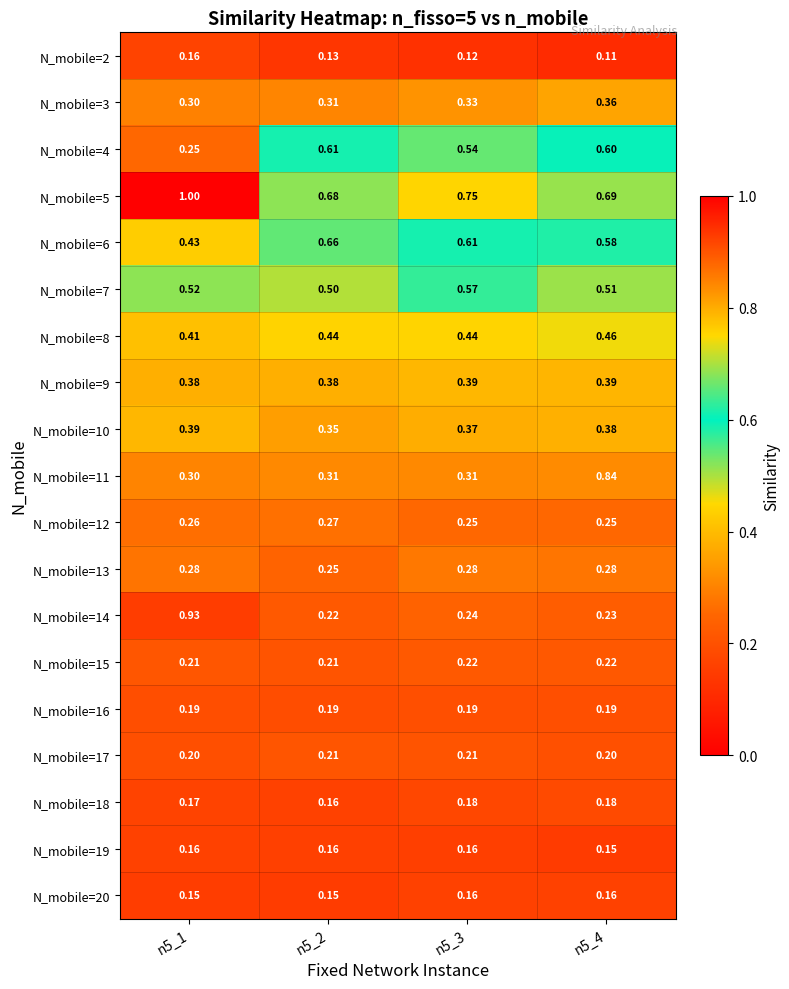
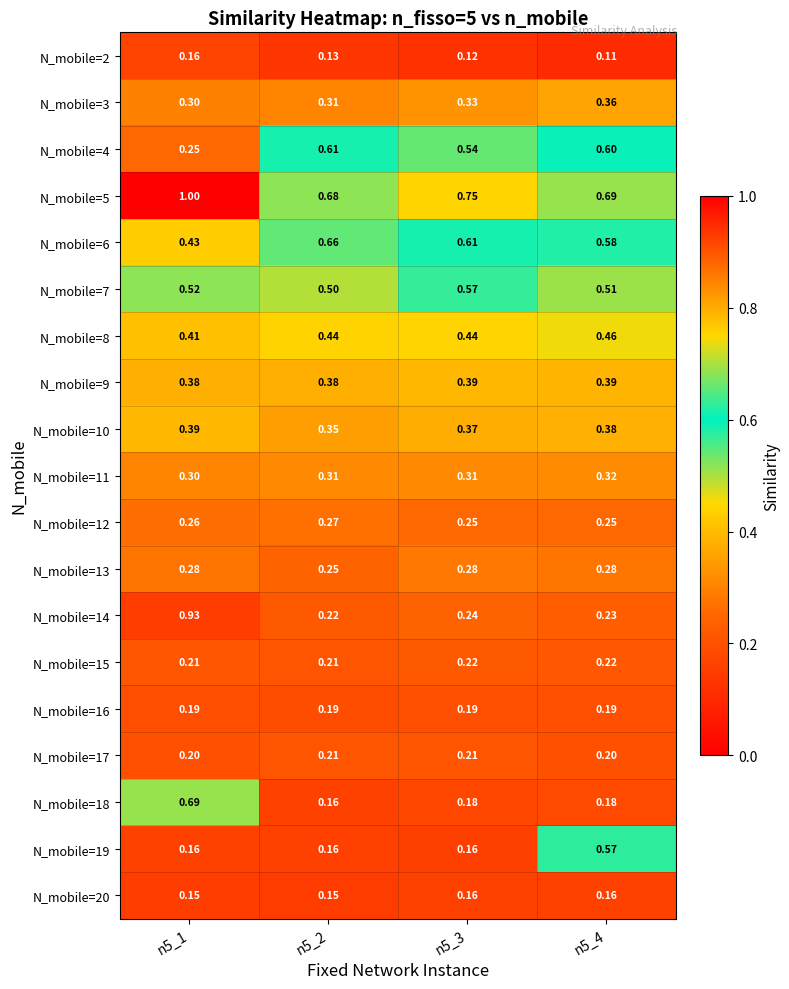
  {
    "N_mobile=2": {
      "n5_1": 0.16,
      "n5_2": 0.13,
      "n5_3": 0.12,
      "n5_4": 0.11
    },
    "N_mobile=3": {
      "n5_1": 0.30,
      "n5_2": 0.31,
      "n5_3": 0.33,
      "n5_4": 0.36
    },
    "N_mobile=4": {
      "n5_1": 0.25,
      "n5_2": 0.61,
      "n5_3": 0.54,
      "n5_4": 0.60
    },
    "N_mobile=5": {
      "n5_1": 1.00,
      "n5_2": 0.68,
      "n5_3": 0.75,
      "n5_4": 0.69
    },
    "N_mobile=6": {
      "n5_1": 0.43,
      "n5_2": 0.66,
      "n5_3": 0.61,
      "n5_4": 0.58
    },
    "N_mobile=7": {
      "n5_1": 0.52,
      "n5_2": 0.50,
      "n5_3": 0.57,
      "n5_4": 0.51
    },
    "N_mobile=8": {
      "n5_1": 0.41,
      "n5_2": 0.44,
      "n5_3": 0.44,
      "n5_4": 0.46
    },
    "N_mobile=9": {
      "n5_1": 0.38,
      "n5_2": 0.38,
      "n5_3": 0.39,
      "n5_4": 0.39
    },
    "N_mobile=10": {
      "n5_1": 0.39,
      "n5_2": 0.35,
      "n5_3": 0.37,
      "n5_4": 0.38
    },
    "N_mobile=11": {
      "n5_1": 0.30,
      "n5_2": 0.31,
      "n5_3": 0.31,
-     "n5_4": 0.84
+     "n5_4": 0.32
    },
    "N_mobile=12": {
      "n5_1": 0.26,
      "n5_2": 0.27,
      "n5_3": 0.25,
      "n5_4": 0.25
    },
    "N_mobile=13": {
      "n5_1": 0.28,
      "n5_2": 0.25,
      "n5_3": 0.28,
      "n5_4": 0.28
    },
    "N_mobile=14": {
      "n5_1": 0.93,
      "n5_2": 0.22,
      "n5_3": 0.24,
      "n5_4": 0.23
    },
    "N_mobile=15": {
      "n5_1": 0.21,
      "n5_2": 0.21,
      "n5_3": 0.22,
      "n5_4": 0.22
    },
    "N_mobile=16": {
      "n5_1": 0.19,
      "n5_2": 0.19,
      "n5_3": 0.19,
      "n5_4": 0.19
    },
    "N_mobile=17": {
      "n5_1": 0.20,
      "n5_2": 0.21,
      "n5_3": 0.21,
      "n5_4": 0.20
    },
    "N_mobile=18": {
-     "n5_1": 0.17,
+     "n5_1": 0.69,
      "n5_2": 0.16,
      "n5_3": 0.18,
      "n5_4": 0.18
    },
    "N_mobile=19": {
      "n5_1": 0.16,
      "n5_2": 0.16,
      "n5_3": 0.16,
-     "n5_4": 0.15
+     "n5_4": 0.57
    },
    "N_mobile=20": {
      "n5_1": 0.15,
      "n5_2": 0.15,
      "n5_3": 0.16,
      "n5_4": 0.16
    }
  }
